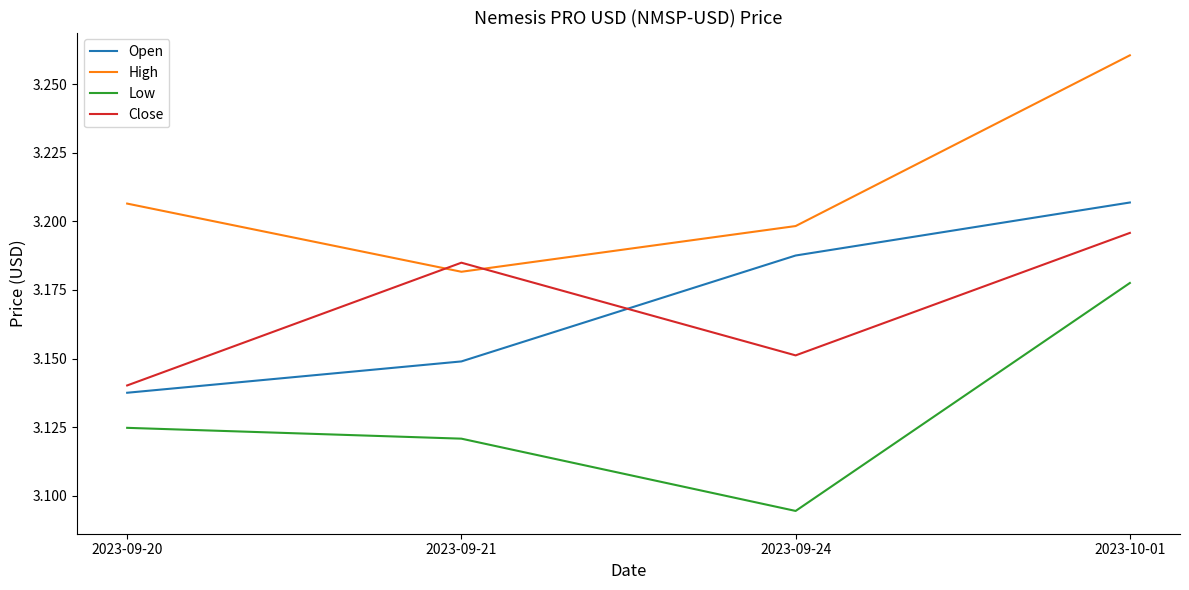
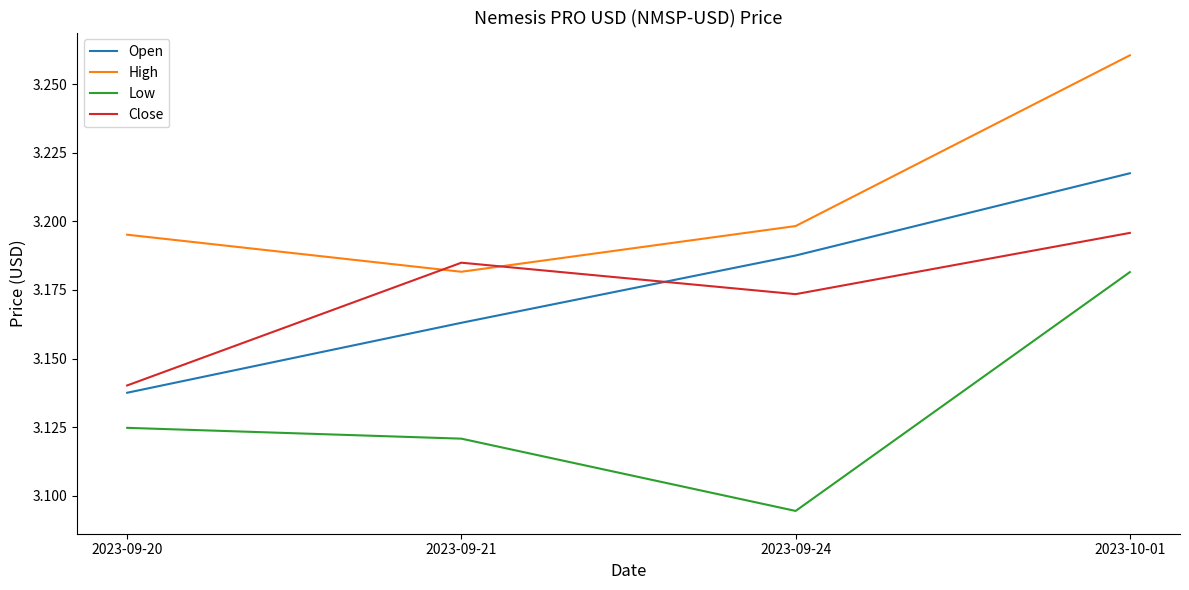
  {
    "Open": {
      "2023-09-20": 3.138,
-     "2023-09-21": 3.149,
+     "2023-09-21": 3.163,
      "2023-09-24": 3.188,
-     "2023-10-01": 3.207
+     "2023-10-01": 3.218
    },
    "High": {
-     "2023-09-20": 3.206,
+     "2023-09-20": 3.195,
      "2023-09-21": 3.182,
      "2023-09-24": 3.198,
      "2023-10-01": 3.260
    },
    "Low": {
      "2023-09-20": 3.125,
      "2023-09-21": 3.121,
      "2023-09-24": 3.094,
-     "2023-10-01": 3.178
+     "2023-10-01": 3.181
    },
    "Close": {
      "2023-09-20": 3.140,
      "2023-09-21": 3.185,
-     "2023-09-24": 3.151,
+     "2023-09-24": 3.173,
      "2023-10-01": 3.196
    }
  }
